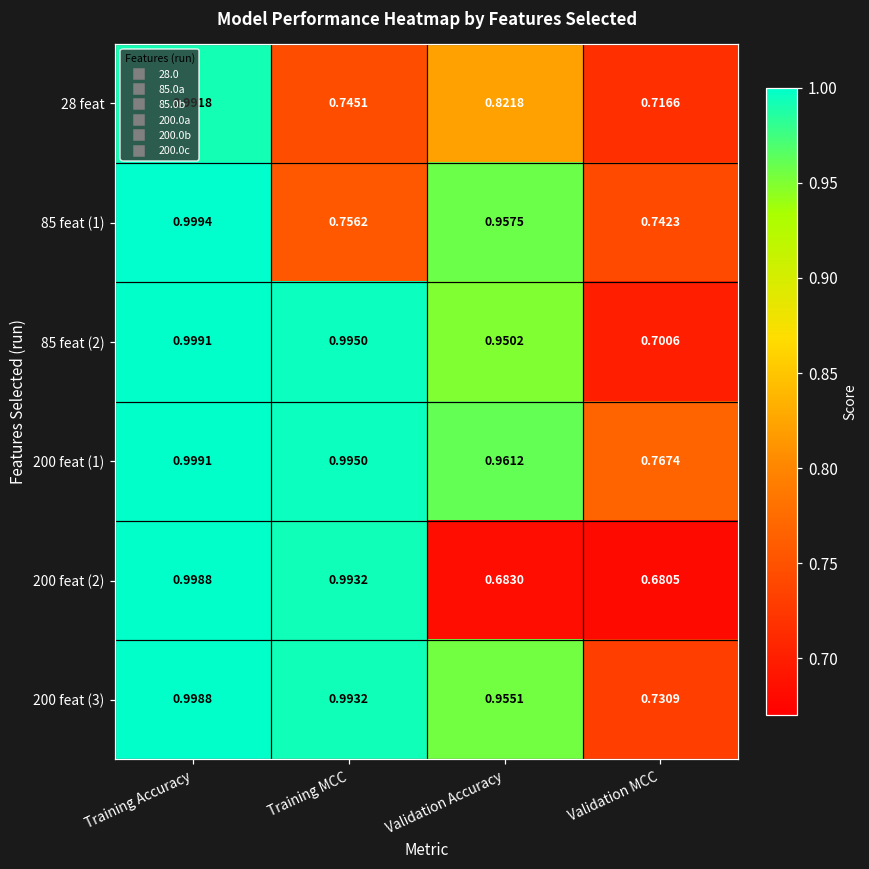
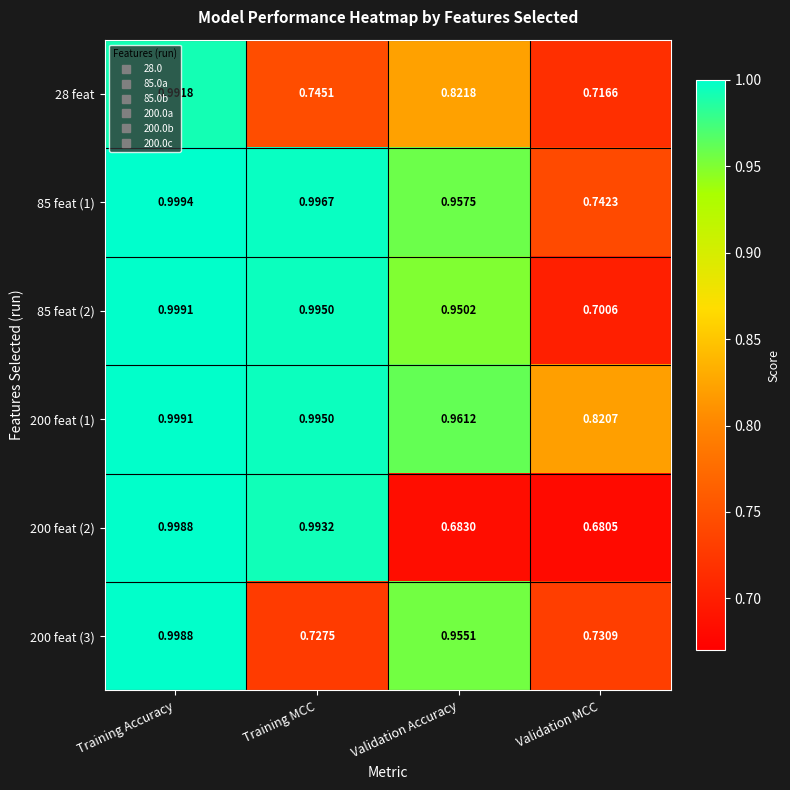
  {
    "28 feat": {
      "Training MCC": 0.7451,
      "Validation Accuracy": 0.8218,
      "Validation MCC": 0.7166
    },
    "85 feat (1)": {
      "Training Accuracy": 0.9994,
-     "Training MCC": 0.7562,
+     "Training MCC": 0.9967,
      "Validation Accuracy": 0.9575,
      "Validation MCC": 0.7423
    },
    "85 feat (2)": {
      "Training Accuracy": 0.9991,
      "Training MCC": 0.9950,
      "Validation Accuracy": 0.9502,
      "Validation MCC": 0.7006
    },
    "200 feat (1)": {
      "Training Accuracy": 0.9991,
      "Training MCC": 0.9950,
      "Validation Accuracy": 0.9612,
-     "Validation MCC": 0.7674
+     "Validation MCC": 0.8207
    },
    "200 feat (2)": {
      "Training Accuracy": 0.9988,
      "Training MCC": 0.9932,
      "Validation Accuracy": 0.6830,
      "Validation MCC": 0.6805
    },
    "200 feat (3)": {
      "Training Accuracy": 0.9988,
-     "Training MCC": 0.9932,
+     "Training MCC": 0.7275,
      "Validation Accuracy": 0.9551,
      "Validation MCC": 0.7309
    }
  }
